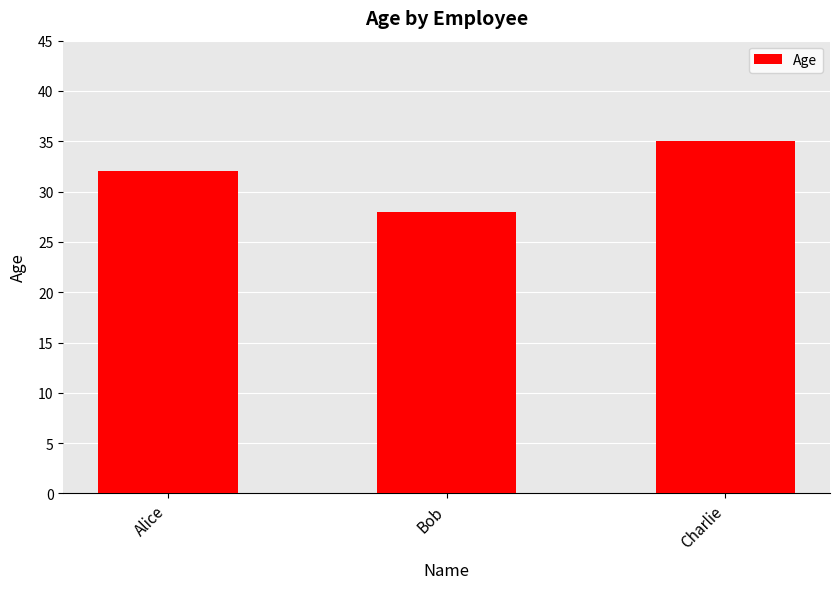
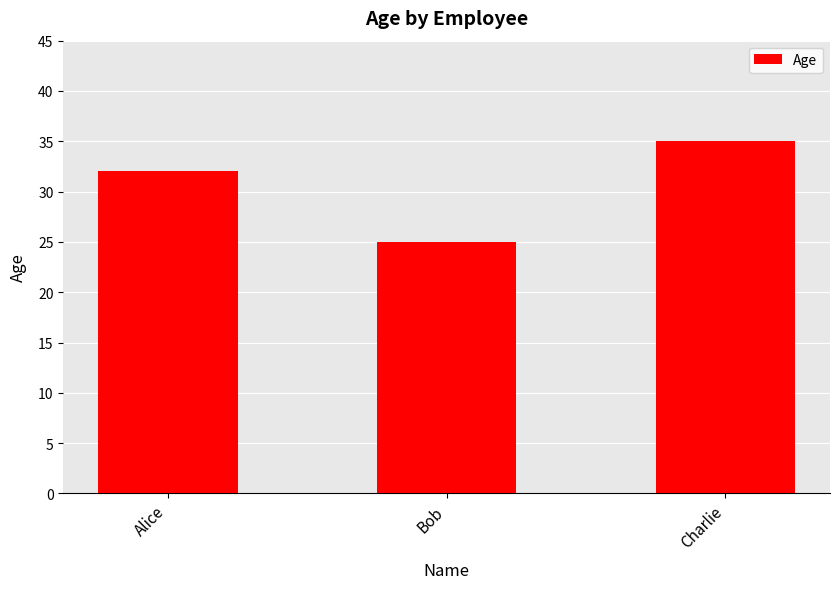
  {
    "Alice": 32,
-   "Bob": 28,
+   "Bob": 25,
    "Charlie": 35
  }
